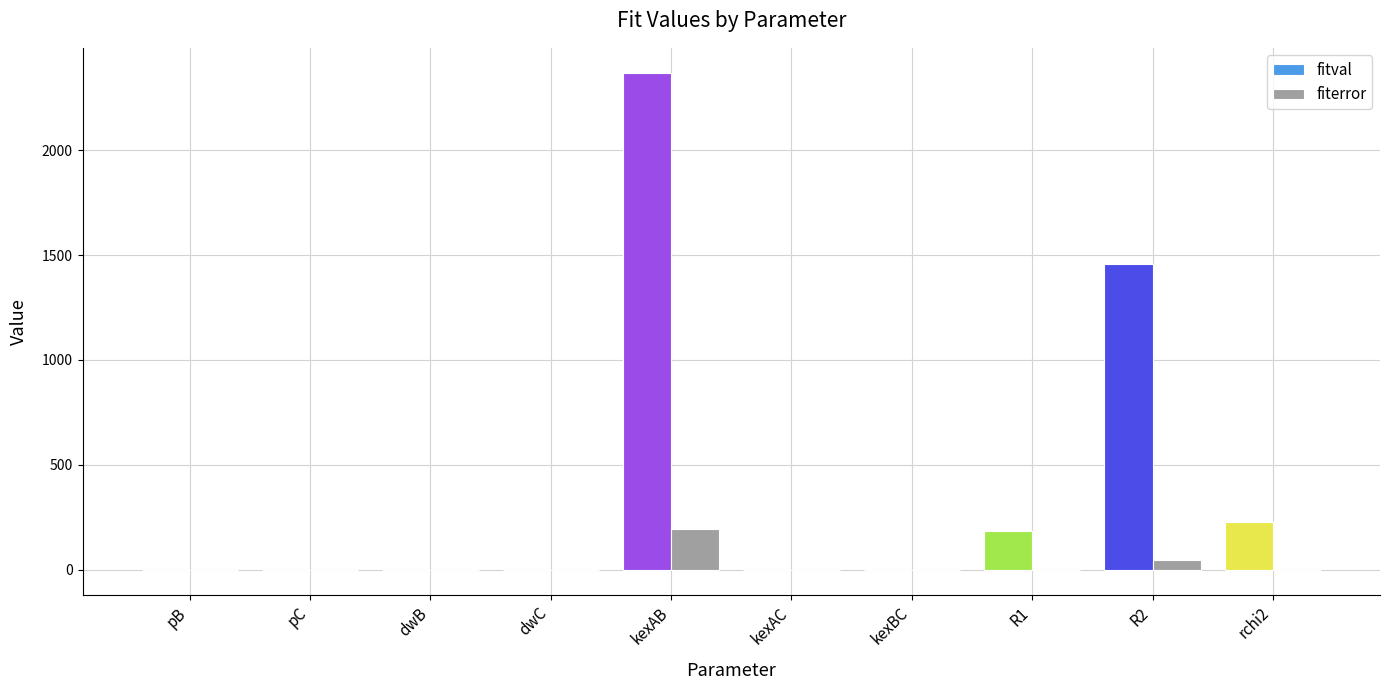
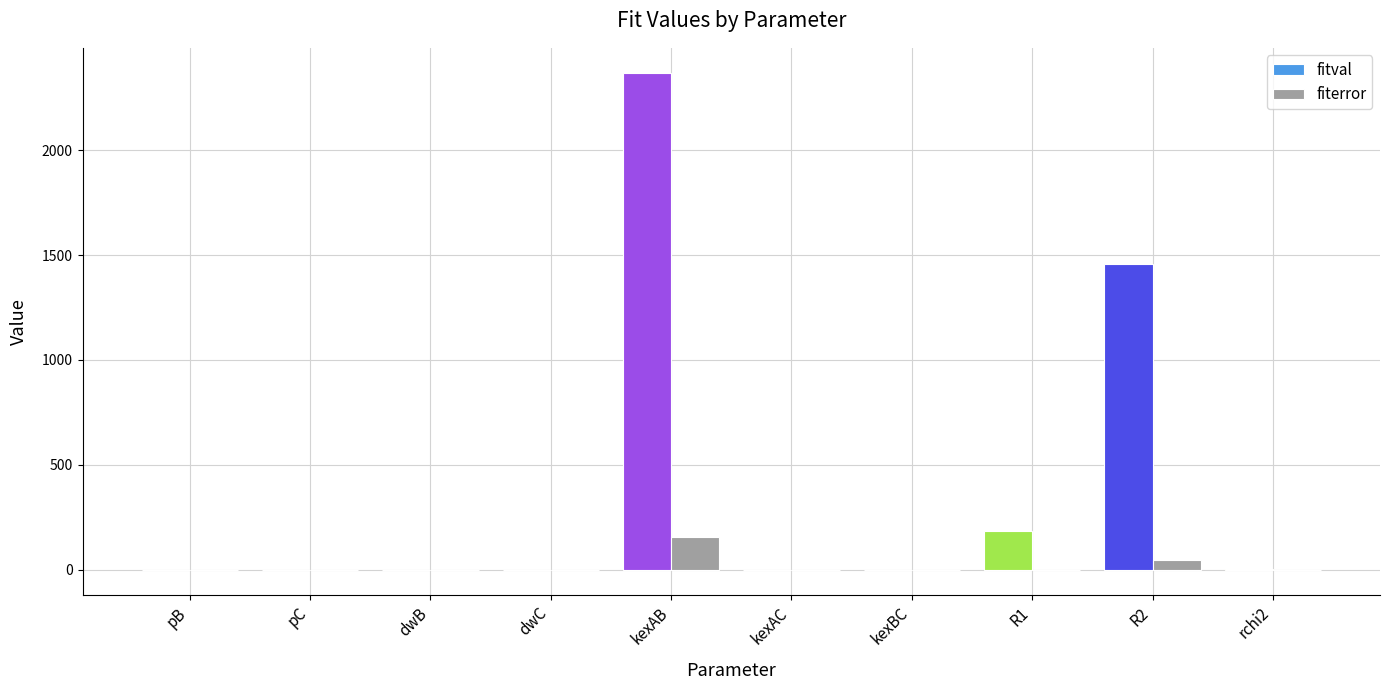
  {
    "fitval": {
      "pC": 0,
      "dwC": 0,
      "kexAB": 2370,
      "kexAC": 0,
      "kexBC": 0,
      "R1": 190,
      "R2": 1460,
-     "rchi2": 230
+     "rchi2": 0
    },
    "fiterror": {
      "pC": 0,
      "dwC": 0,
-     "kexAB": 190,
+     "kexAB": 160,
      "kexAC": 0,
      "kexBC": 0,
      "R2": 50,
      "rchi2": 0
    }
  }
